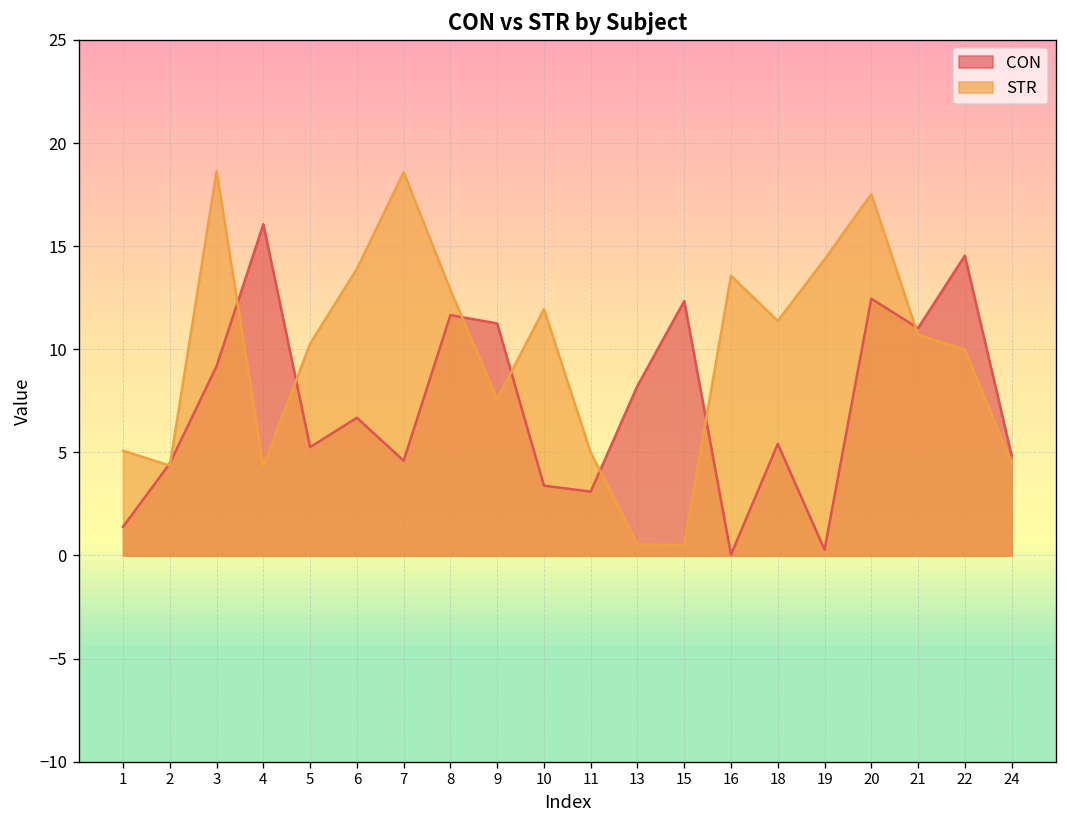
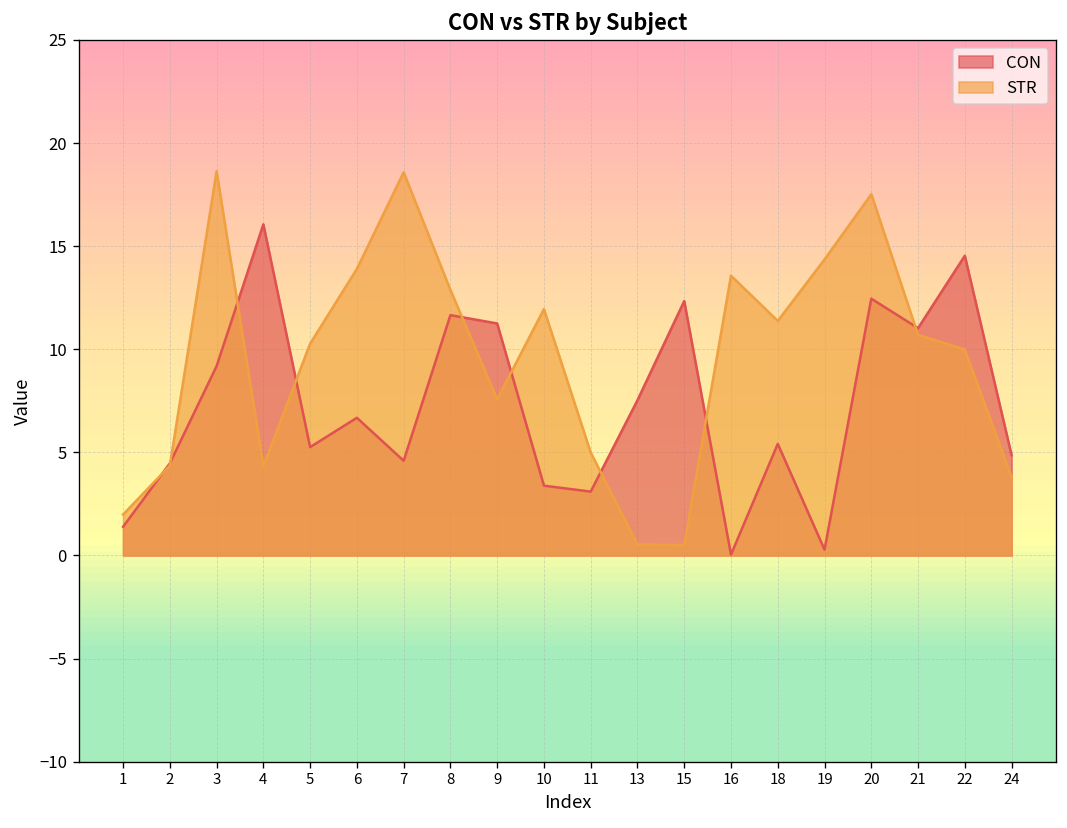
  {
    "CON": {
      "1": 1.4,
      "3": 9.2,
      "4": 16.1,
      "5": 5.3,
      "6": 6.7,
      "7": 4.6,
      "8": 11.7,
      "9": 11.3,
      "10": 3.4,
      "11": 3.1,
-     "13": 8.2,
+     "13": 7.5,
      "15": 12.3,
      "16": 0.0,
      "18": 5.4,
      "19": 0.3,
      "20": 12.5,
      "21": 11.0,
      "22": 14.5,
      "24": 4.9
    },
    "STR": {
-     "1": 5.1,
+     "1": 2.0,
      "3": 18.6,
      "4": 4.3,
      "5": 10.3,
      "6": 13.9,
      "7": 18.6,
      "8": 12.9,
      "9": 7.6,
      "10": 11.9,
      "11": 5.0,
      "13": 0.5,
      "15": 0.5,
      "16": 13.6,
      "18": 11.4,
      "19": 14.4,
      "20": 17.5,
      "21": 10.7,
      "22": 10.0,
-     "24": 4.5
+     "24": 3.8
    }
  }
